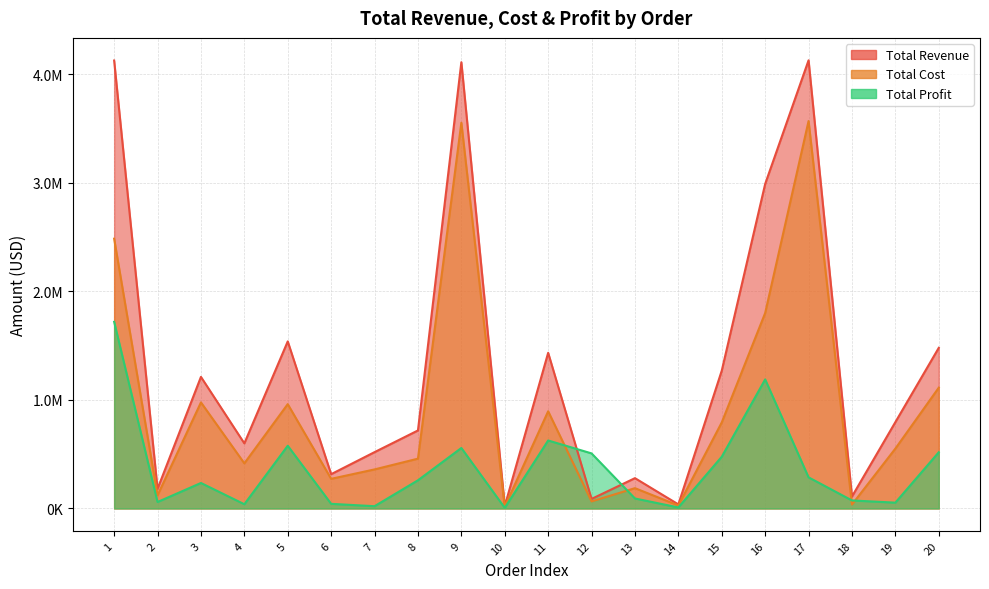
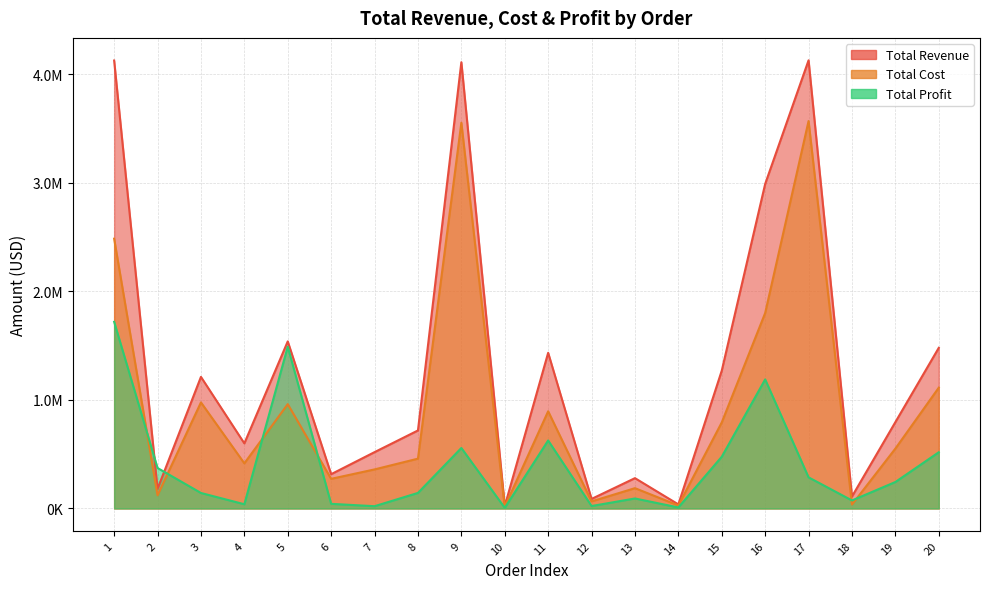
  {
    "Total Profit": {
      "1": 1720000,
-     "2": 60000,
-     "3": 230000,
+     "2": 370000,
+     "3": 140000,
      "4": 40000,
-     "5": 580000,
+     "5": 1490000,
      "6": 40000,
      "7": 20000,
-     "8": 260000,
+     "8": 140000,
      "9": 560000,
      "11": 630000,
-     "12": 510000,
+     "12": 20000,
      "13": 90000,
      "15": 480000,
      "16": 1190000,
      "17": 290000,
      "18": 70000,
-     "19": 50000,
+     "19": 240000,
      "20": 520000
    }
  }
